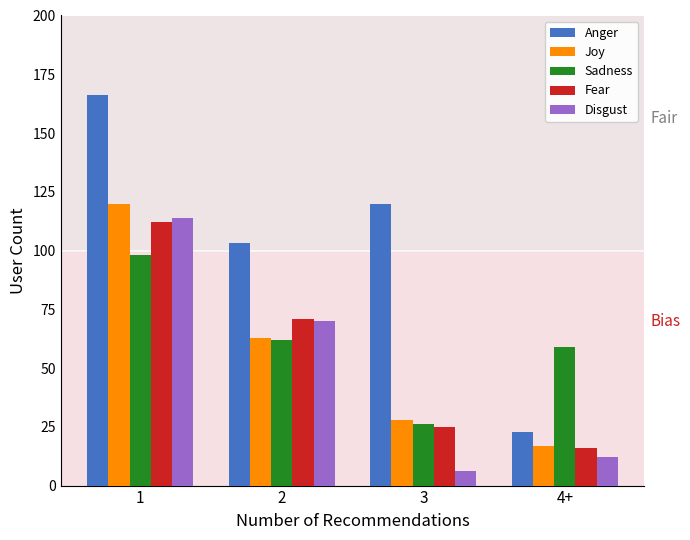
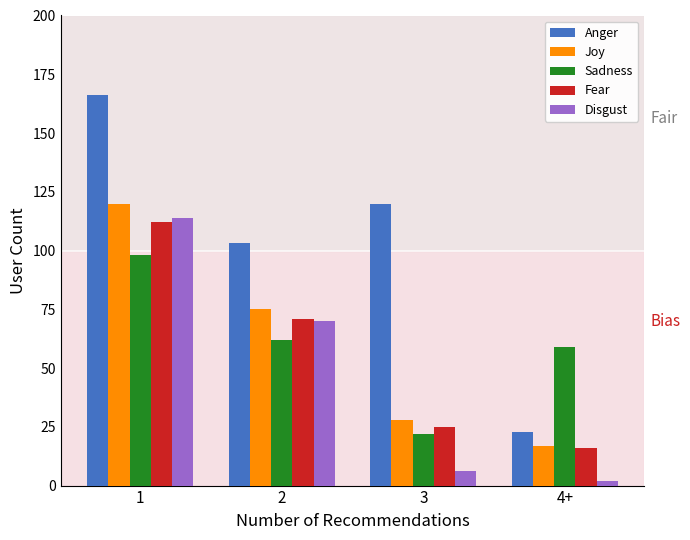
  {
    "Anger": {
      "1": 166,
      "2": 103,
      "3": 120,
      "4+": 23
    },
    "Joy": {
      "1": 120,
-     "2": 63,
+     "2": 75,
      "3": 28,
      "4+": 17
    },
    "Sadness": {
      "1": 98,
      "2": 62,
-     "3": 26,
+     "3": 22,
      "4+": 59
    },
    "Fear": {
      "1": 112,
      "2": 71,
      "3": 25,
      "4+": 16
    },
    "Disgust": {
      "1": 114,
      "2": 70,
      "3": 6,
-     "4+": 12
+     "4+": 2
    }
  }
